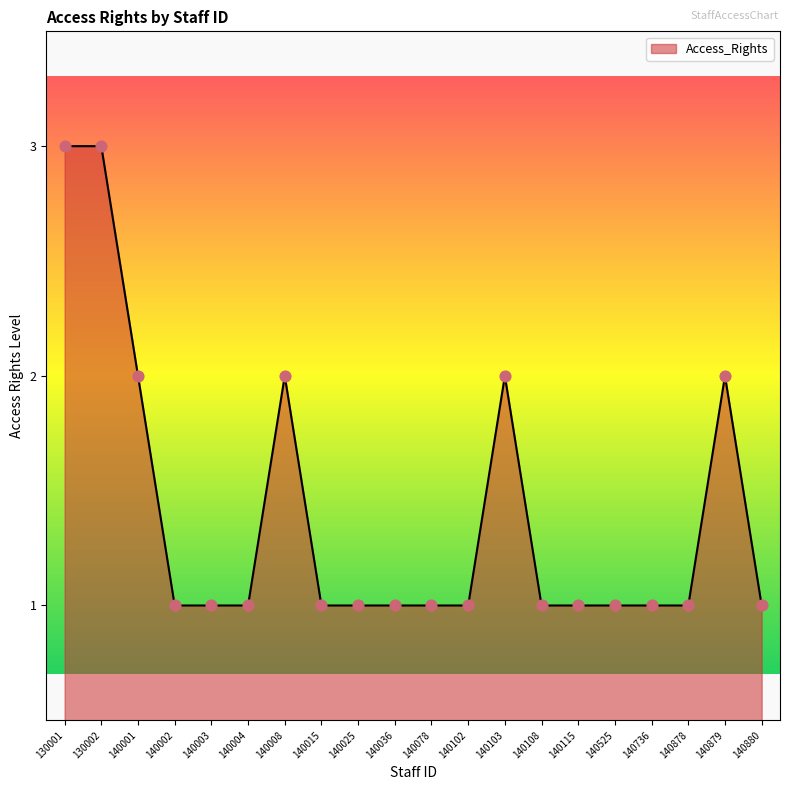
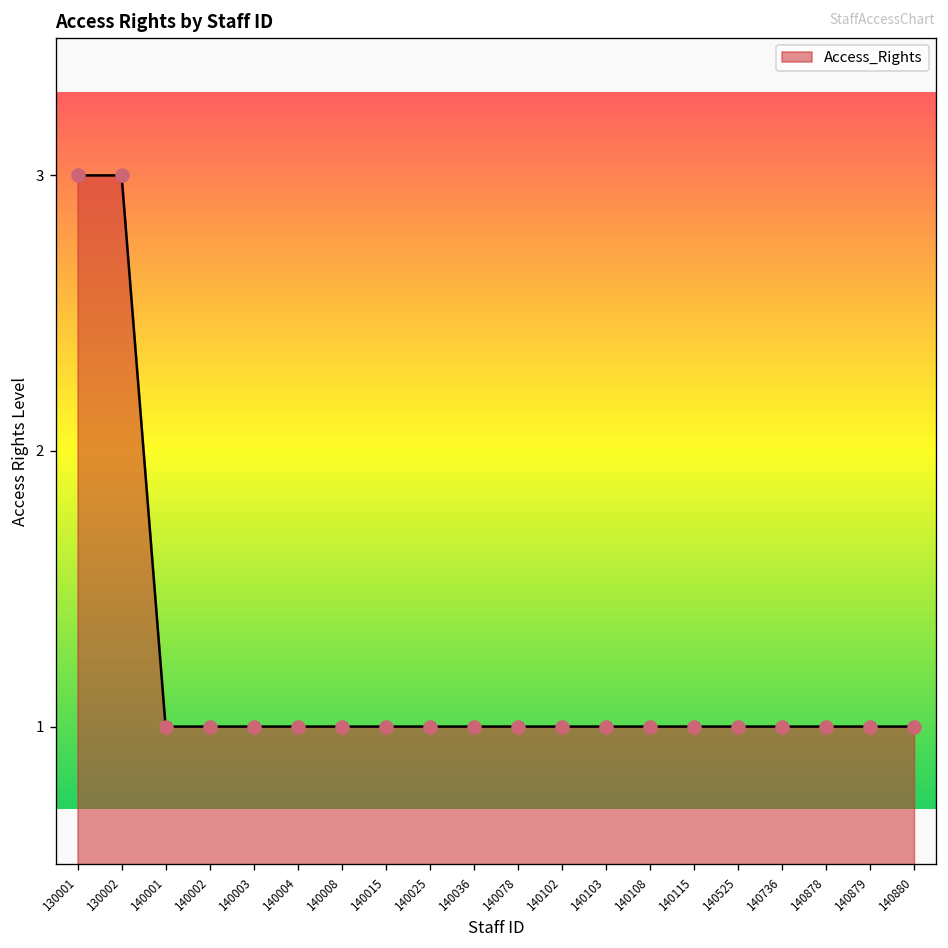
  {
    "130001": 3,
    "130002": 3,
-   "140001": 2,
+   "140001": 1,
    "140002": 1,
    "140003": 1,
    "140004": 1,
-   "140008": 2,
+   "140008": 1,
    "140015": 1,
    "140025": 1,
    "140036": 1,
    "140078": 1,
    "140102": 1,
-   "140103": 2,
+   "140103": 1,
    "140108": 1,
    "140115": 1,
    "140525": 1,
    "140736": 1,
    "140878": 1,
-   "140879": 2,
+   "140879": 1,
    "140880": 1
  }
